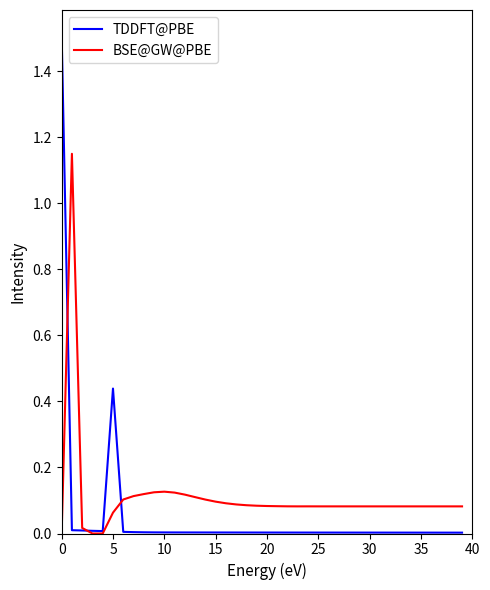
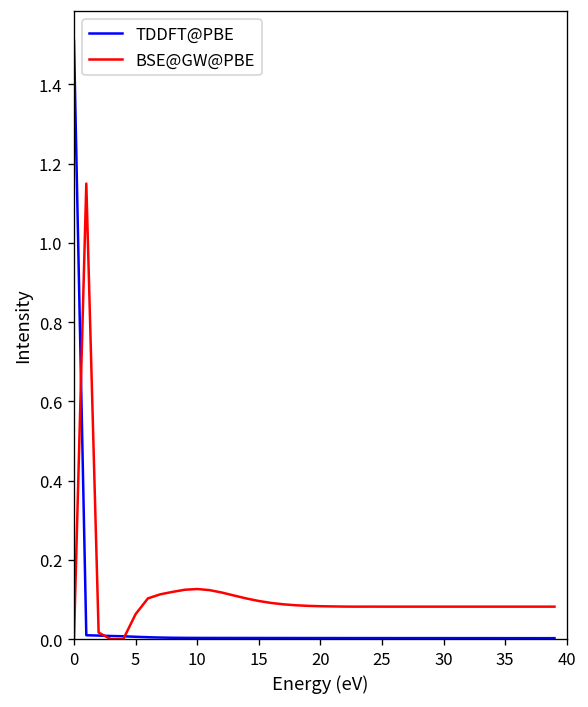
  {
    "TDDFT@PBE": {
      "0": 1.51,
-     "5": 0.44,
+     "5": 0.01,
      "10": 0.00,
      "15": 0.00,
      "20": 0.00,
      "25": 0.00,
      "30": 0.00,
      "35": 0.00
    },
    "BSE@GW@PBE": {
      "0": 0.00,
      "5": 0.06,
      "10": 0.13,
      "15": 0.10,
      "20": 0.08,
      "25": 0.08,
      "30": 0.08,
      "35": 0.08
    }
  }
